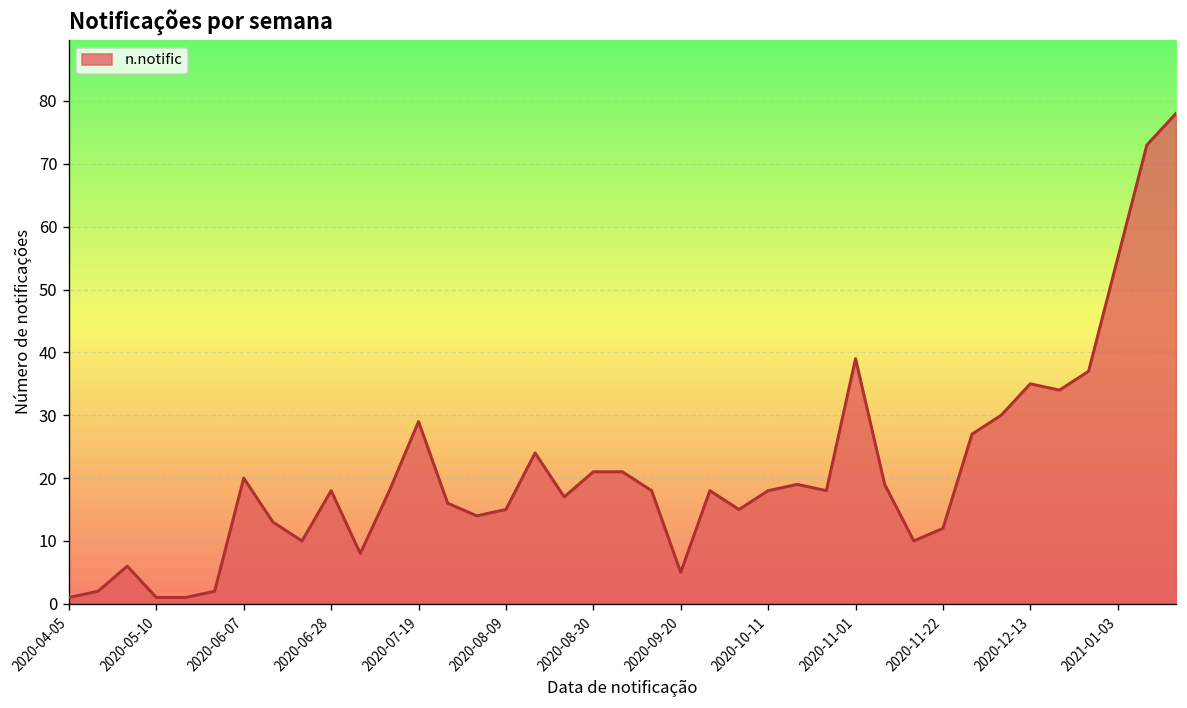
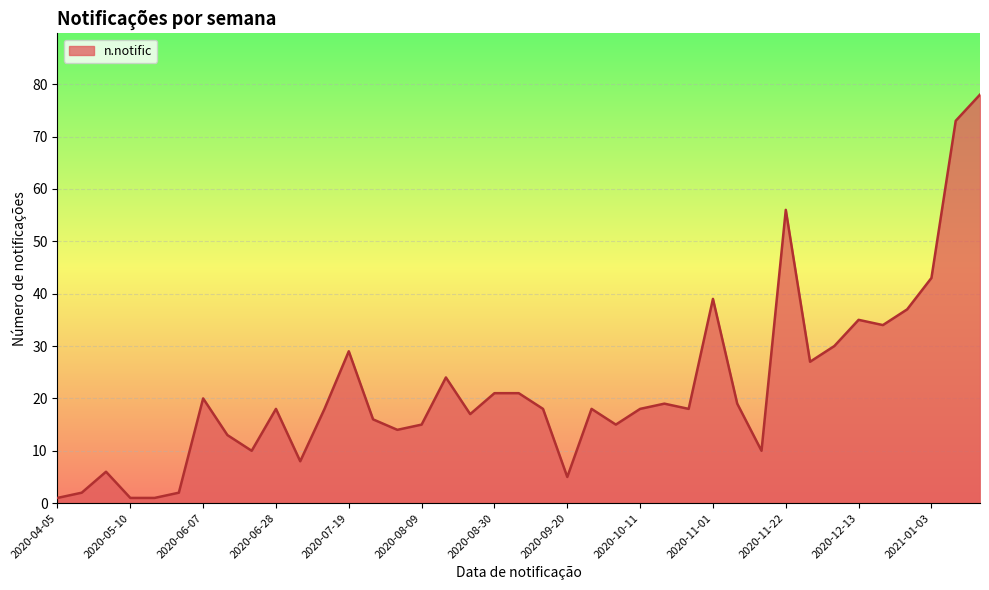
  {
    "2020-04-05": 1,
    "2020-05-10": 1,
    "2020-06-07": 20,
    "2020-06-28": 18,
    "2020-07-19": 29,
    "2020-08-09": 15,
    "2020-08-30": 21,
    "2020-09-20": 5,
    "2020-10-11": 18,
    "2020-11-01": 39,
-   "2020-11-22": 12,
+   "2020-11-22": 56,
    "2020-12-13": 35,
-   "2021-01-03": 55
+   "2021-01-03": 43
  }
